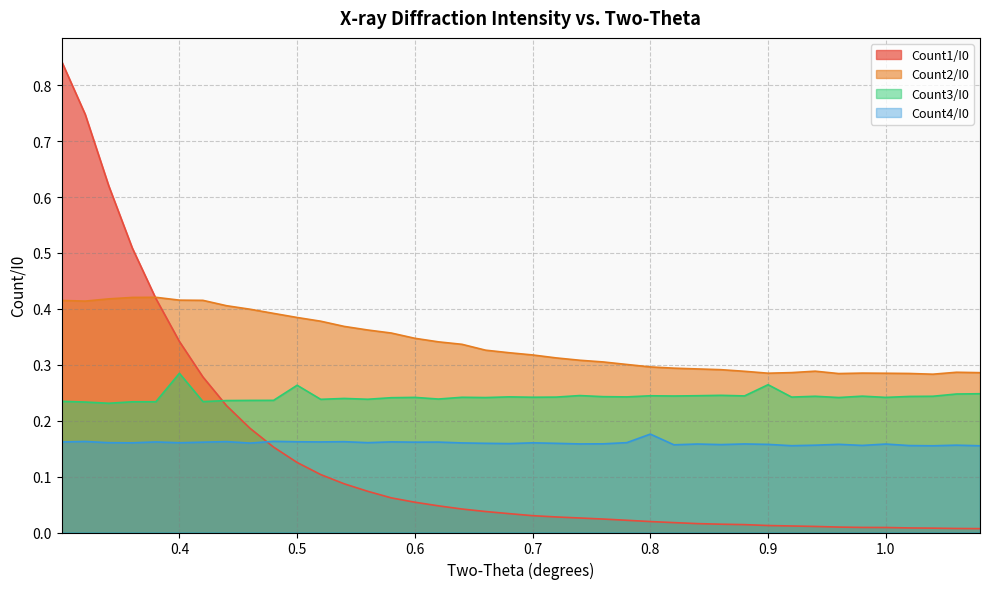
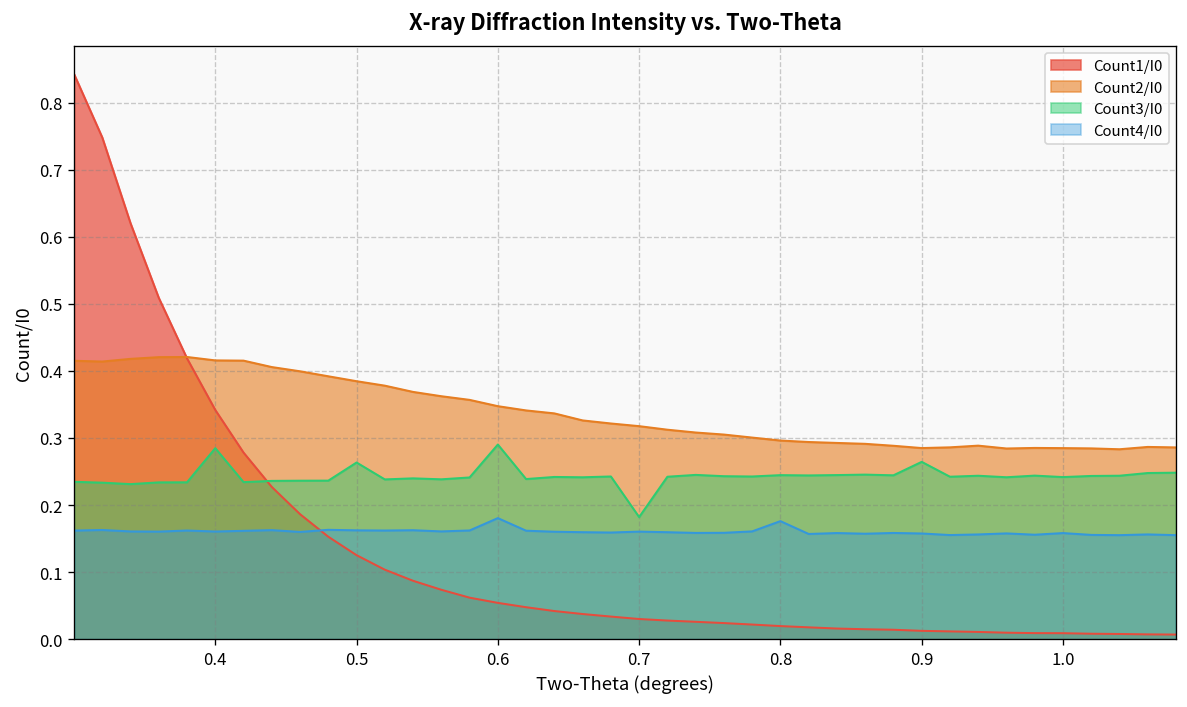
  {
    "Count3/I0": {
      "0.4": 0.28,
      "0.5": 0.26,
-     "0.6": 0.24,
-     "0.7": 0.24,
+     "0.6": 0.29,
+     "0.7": 0.18,
      "0.8": 0.24,
      "0.9": 0.26,
      "1.0": 0.24
    },
    "Count4/I0": {
      "0.4": 0.16,
      "0.5": 0.16,
-     "0.6": 0.16,
+     "0.6": 0.18,
      "0.7": 0.16,
      "0.8": 0.18,
      "0.9": 0.16,
      "1.0": 0.16
    }
  }
